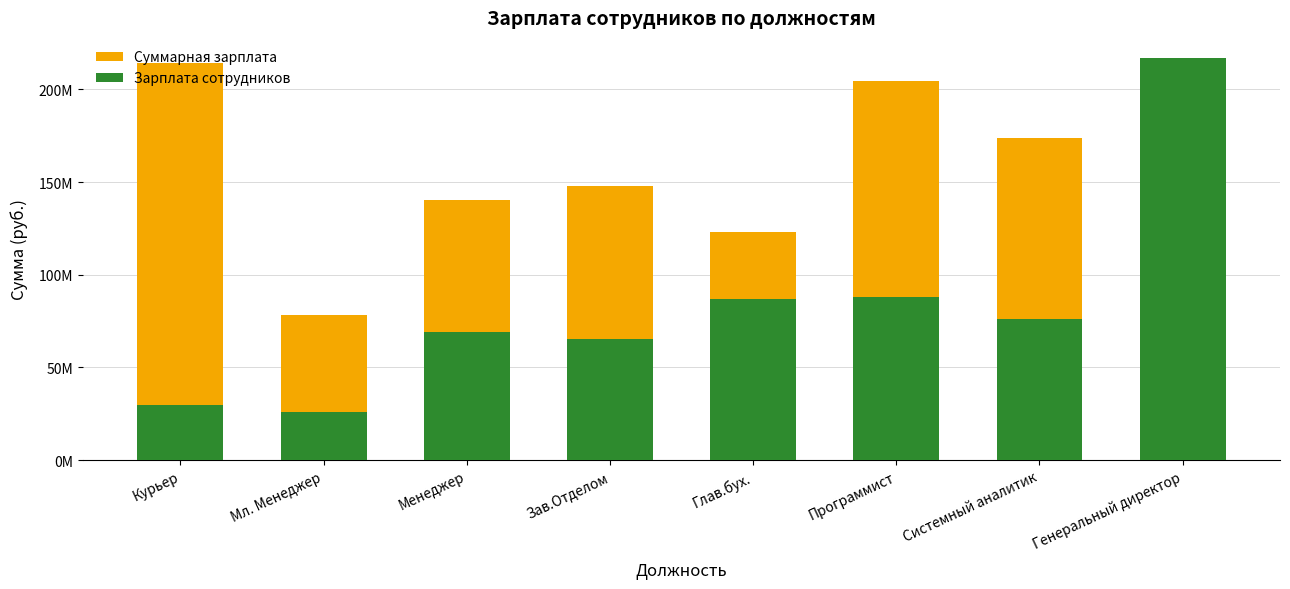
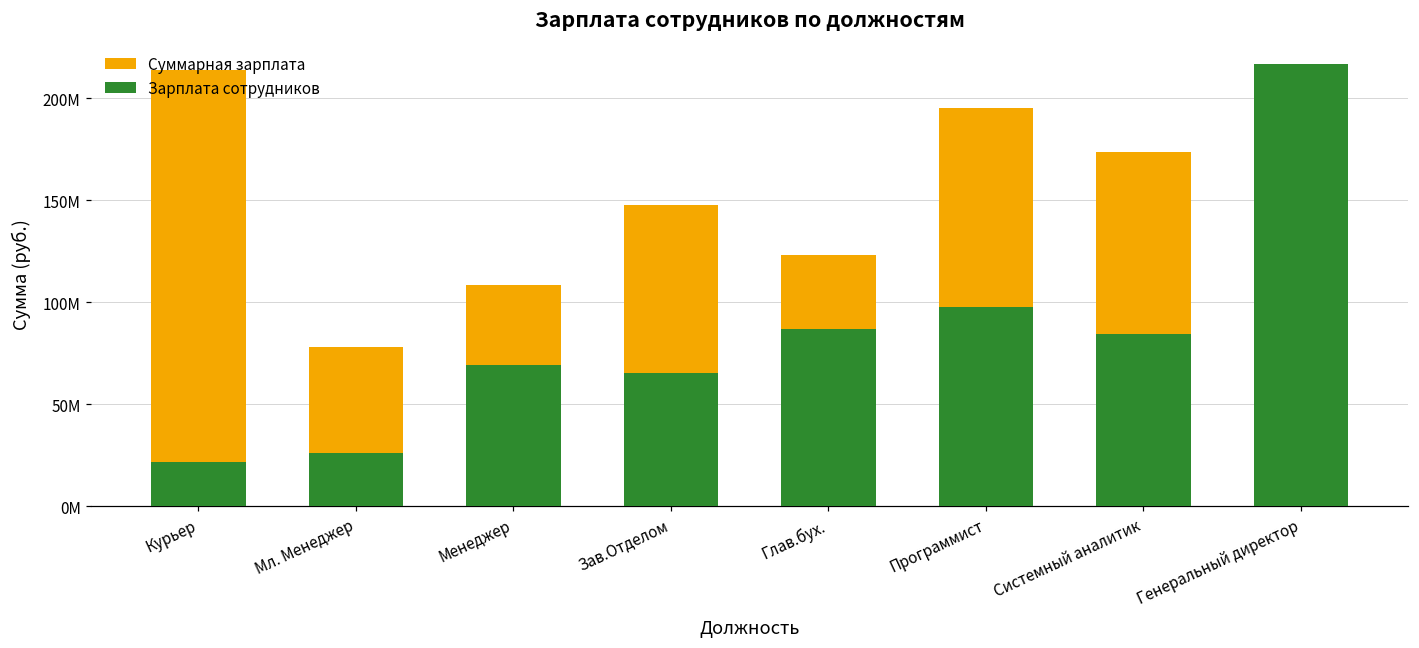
  {
    "Суммарная зарплата": {
      "Курьер": 214000000,
      "Мл. Менеджер": 78000000,
-     "Менеджер": 140000000,
+     "Менеджер": 108000000,
      "Зав.Отделом": 148000000,
      "Глав.бух.": 123000000,
-     "Программист": 204000000,
+     "Программист": 195000000,
      "Системный аналитик": 174000000,
      "Генеральный директор": 217000000
    },
    "Зарплата сотрудников": {
-     "Курьер": 30000000,
-     "Программист": 88000000,
-     "Системный аналитик": 76000000,
+     "Курьер": 22000000,
+     "Программист": 98000000,
+     "Системный аналитик": 85000000,
      "Генеральный директор": 217000000
    }
  }
